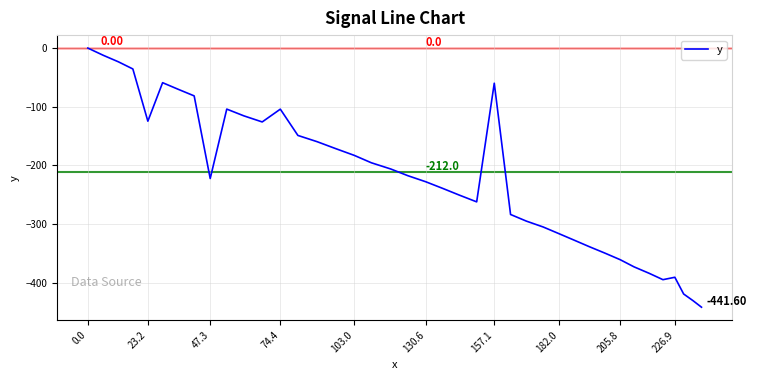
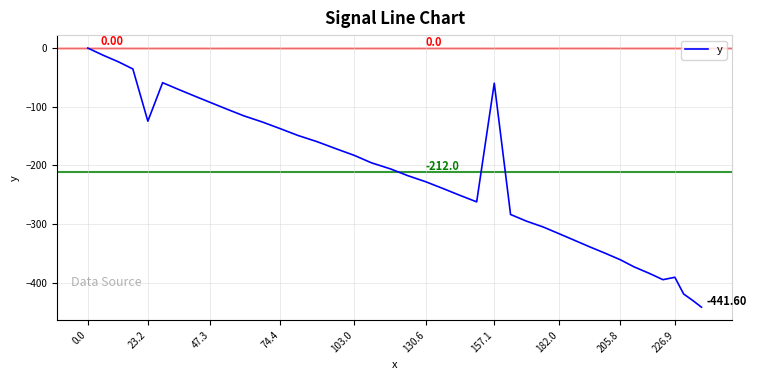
  {
    "23.2": -120,
-   "47.3": -220,
-   "74.4": -100,
+   "47.3": -90,
+   "74.4": -140,
    "103.0": -180,
    "157.1": -60,
    "182.0": -320,
    "205.8": -360,
    "226.9": -390
  }
